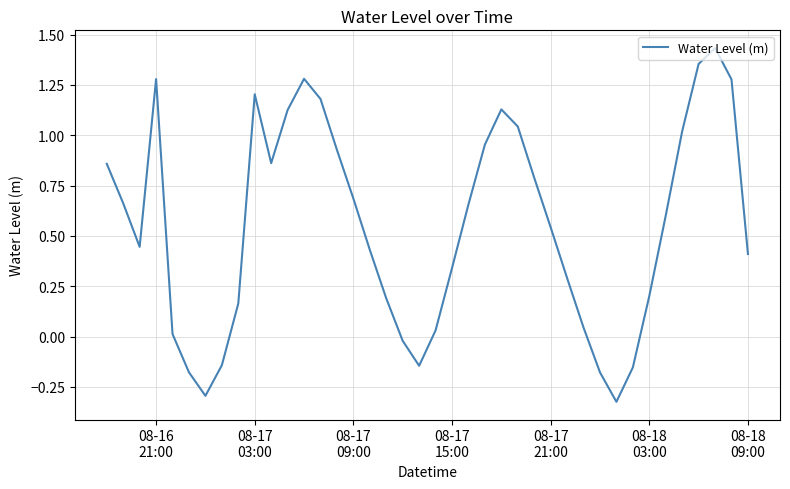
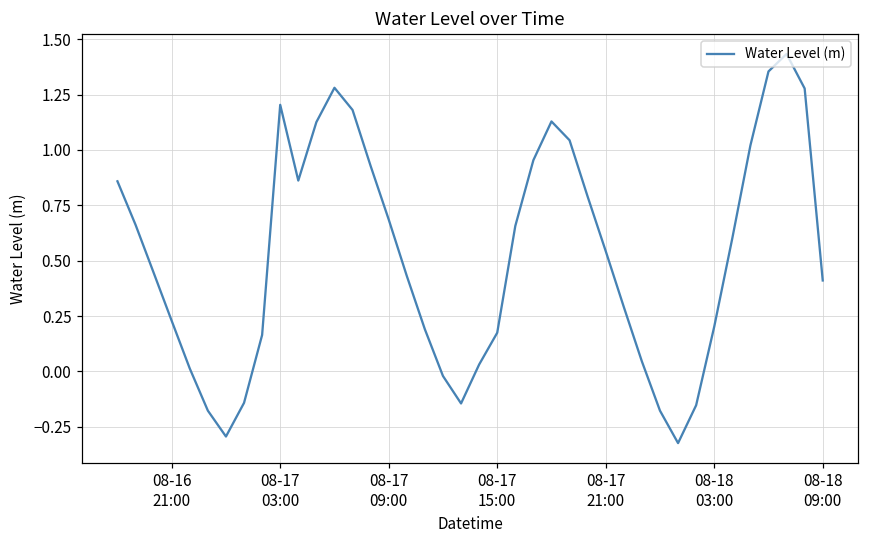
  {
-   "08-16 21:00": 1.28,
+   "08-16 21:00": 0.23,
    "08-17 03:00": 1.20,
    "08-17 09:00": 0.69,
-   "08-17 15:00": 0.34,
+   "08-17 15:00": 0.17,
    "08-17 21:00": 0.54,
    "08-18 03:00": 0.20,
    "08-18 09:00": 0.41
  }
